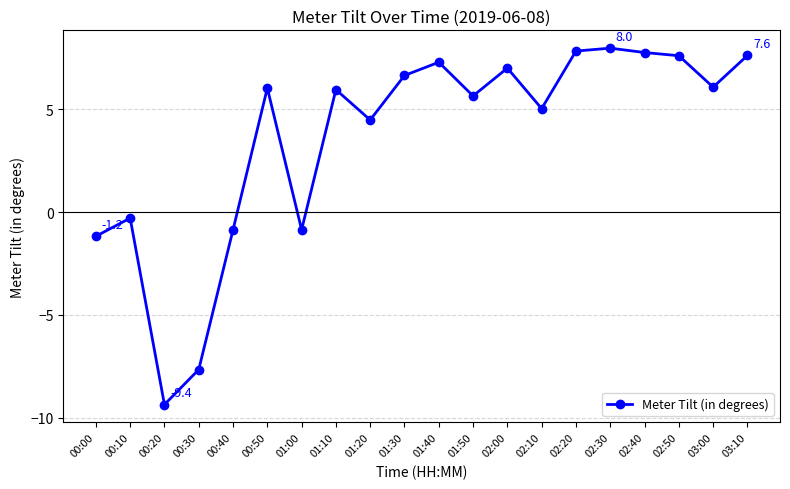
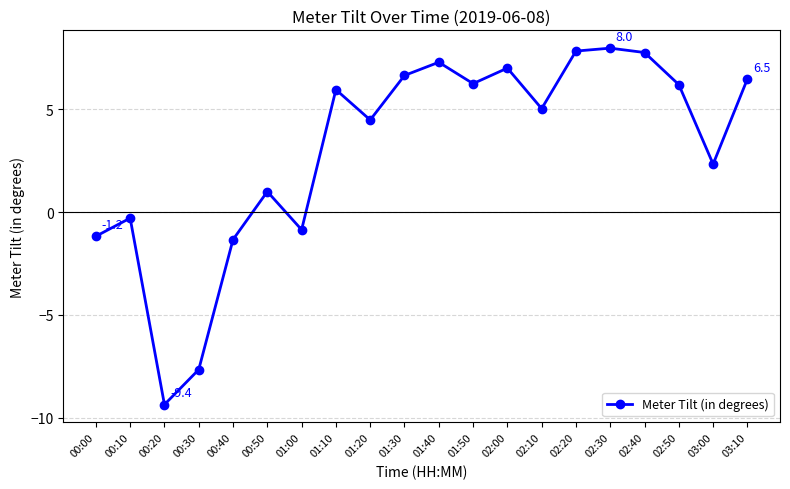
  {
    "00:00": -1.2,
    "00:20": -9.4,
-   "00:40": -0.9,
-   "00:50": 6.0,
-   "01:50": 5.7,
+   "00:40": -1.3,
+   "00:50": 1.0,
+   "01:50": 6.3,
    "02:30": 8.0,
-   "02:50": 7.6,
-   "03:00": 6.1,
-   "03:10": 7.6
+   "02:50": 6.2,
+   "03:00": 2.3,
+   "03:10": 6.5
  }
